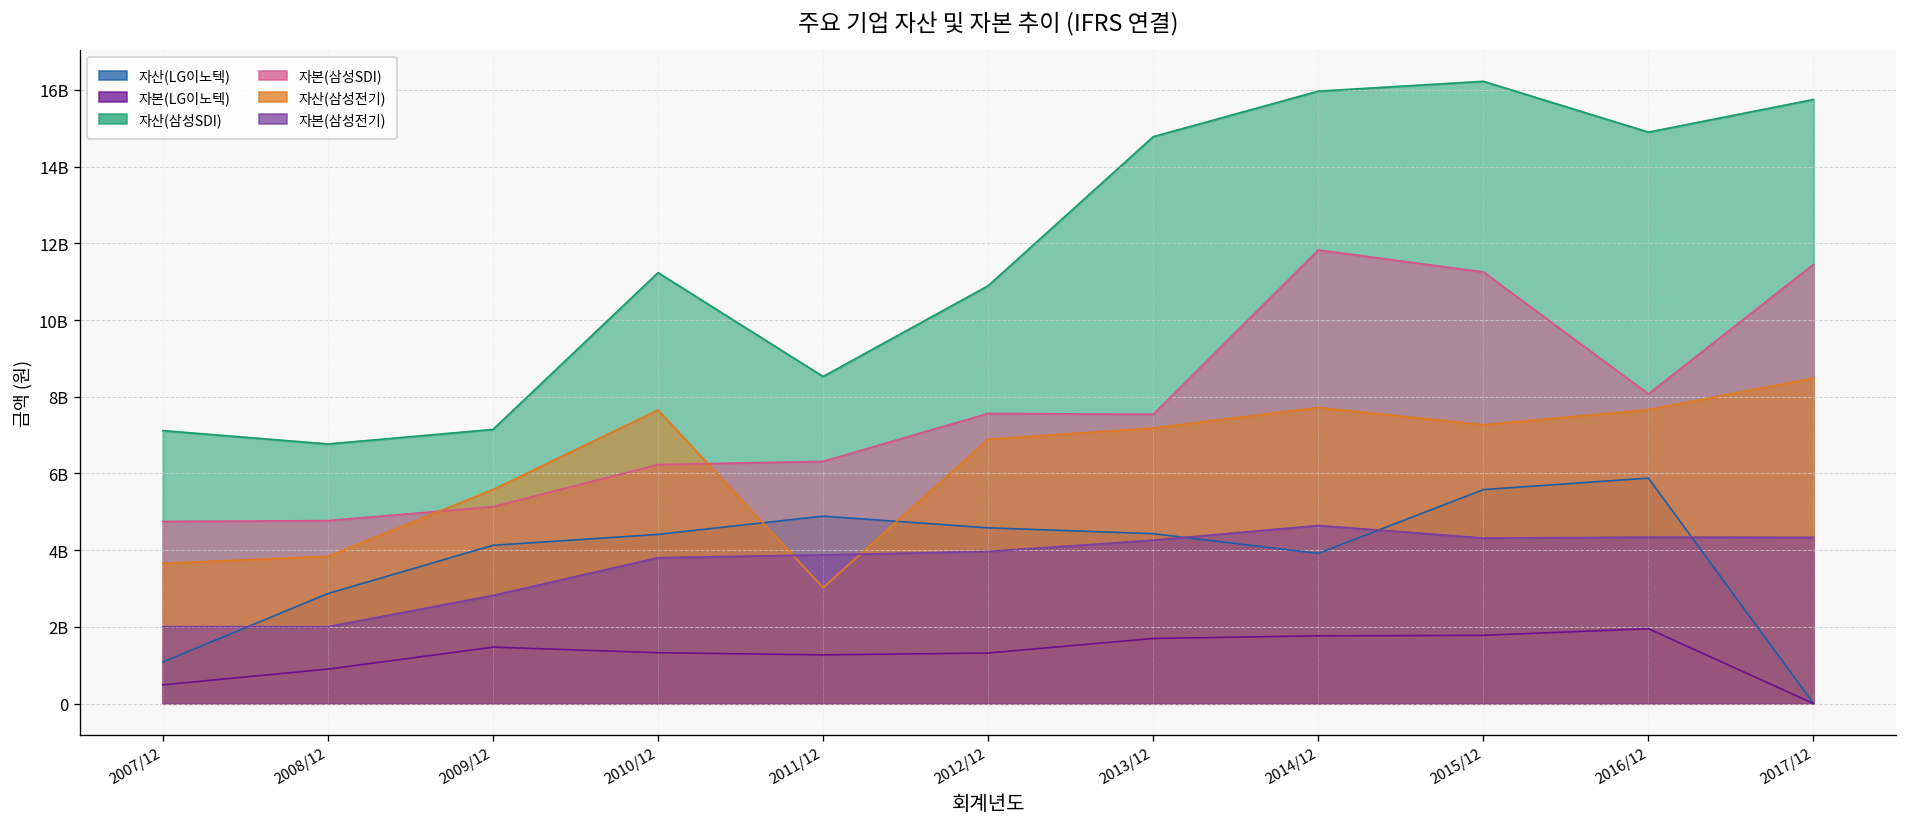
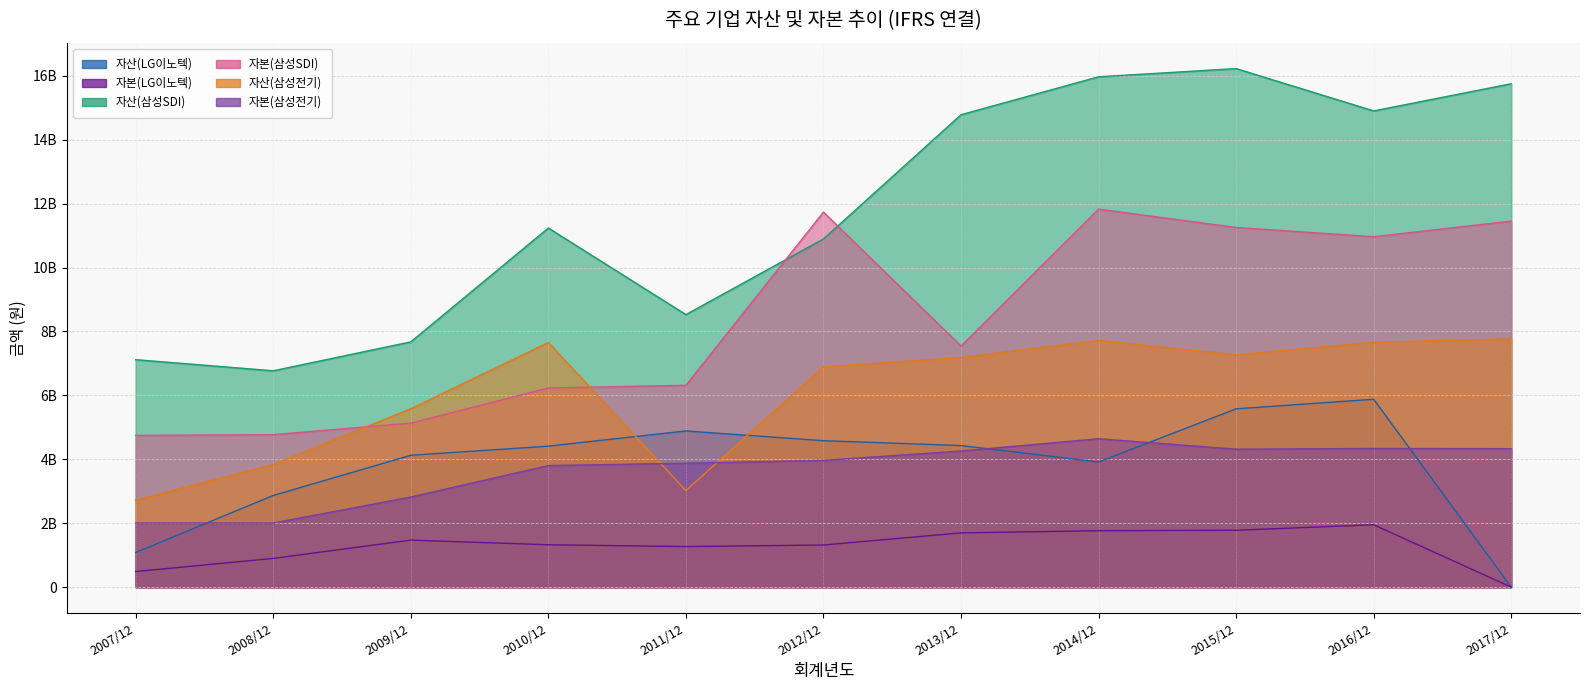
  {
    "자산(LG이노텍)": {
      "2007/12": 1100000000,
      "2008/12": 2900000000,
      "2009/12": 4100000000,
      "2010/12": 4400000000,
      "2011/12": 4900000000,
      "2012/12": 4600000000,
      "2013/12": 4400000000,
      "2014/12": 3900000000,
      "2015/12": 5600000000,
      "2016/12": 5900000000
    },
    "자산(삼성SDI)": {
      "2007/12": 7100000000,
      "2008/12": 6800000000,
-     "2009/12": 7100000000,
+     "2009/12": 7700000000,
      "2010/12": 11200000000,
      "2011/12": 8500000000,
      "2012/12": 10900000000,
      "2013/12": 14800000000,
      "2014/12": 16000000000,
      "2015/12": 16200000000,
      "2016/12": 14900000000,
      "2017/12": 15800000000
    },
    "자본(삼성SDI)": {
      "2007/12": 4700000000,
      "2008/12": 4800000000,
      "2009/12": 5100000000,
      "2010/12": 6200000000,
      "2011/12": 6300000000,
-     "2012/12": 7600000000,
+     "2012/12": 11700000000,
      "2013/12": 7500000000,
      "2014/12": 11800000000,
      "2015/12": 11300000000,
-     "2016/12": 8100000000,
+     "2016/12": 11000000000,
      "2017/12": 11500000000
    },
    "자산(삼성전기)": {
-     "2007/12": 3700000000,
+     "2007/12": 2700000000,
      "2008/12": 3800000000,
      "2009/12": 5600000000,
      "2010/12": 7700000000,
      "2011/12": 3000000000,
      "2012/12": 6900000000,
      "2013/12": 7200000000,
      "2014/12": 7700000000,
      "2015/12": 7300000000,
      "2016/12": 7700000000,
-     "2017/12": 8500000000
+     "2017/12": 7800000000
    }
  }
